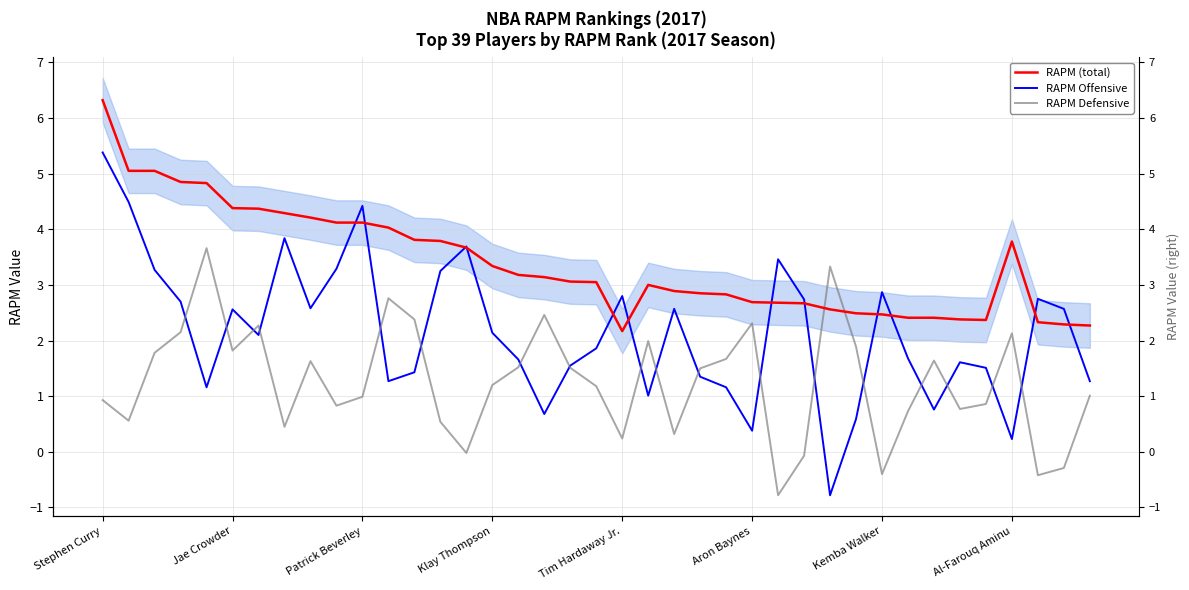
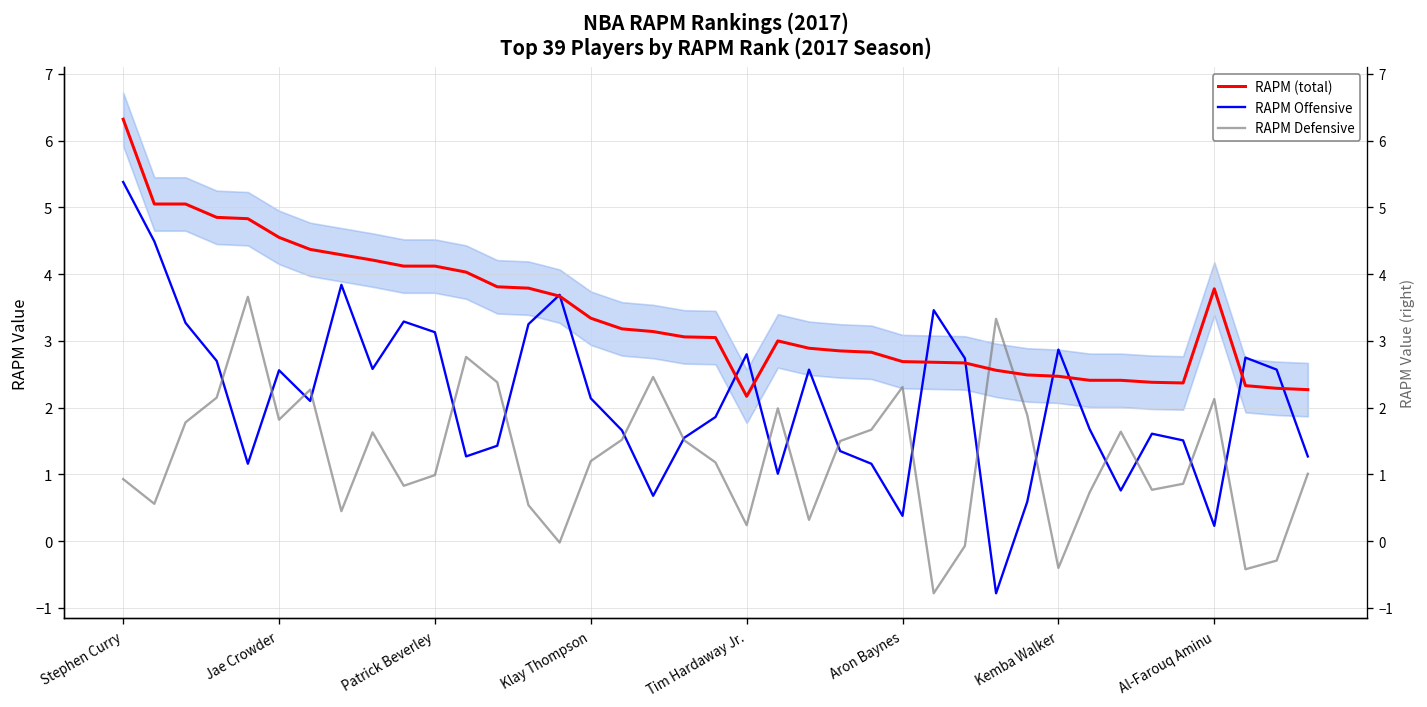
  {
    "RAPM (total)": {
      "Stephen Curry": 6.3,
-     "Jae Crowder": 4.4,
+     "Jae Crowder": 4.6,
      "Patrick Beverley": 4.1,
      "Klay Thompson": 3.3,
      "Tim Hardaway Jr.": 2.2,
      "Aron Baynes": 2.7,
      "Kemba Walker": 2.5,
      "Al-Farouq Aminu": 3.8
    },
    "RAPM Offensive": {
      "Stephen Curry": 5.4,
      "Jae Crowder": 2.6,
-     "Patrick Beverley": 4.4,
+     "Patrick Beverley": 3.1,
      "Klay Thompson": 2.1,
      "Tim Hardaway Jr.": 2.8,
      "Aron Baynes": 0.4,
      "Al-Farouq Aminu": 0.2
    },
    "RAPM Defensive": {
      "Stephen Curry": 0.9,
      "Jae Crowder": 1.8,
      "Patrick Beverley": 1.0,
      "Klay Thompson": 1.2,
      "Tim Hardaway Jr.": 0.2,
      "Aron Baynes": 2.3,
      "Kemba Walker": -0.4,
      "Al-Farouq Aminu": 2.1
    }
  }
